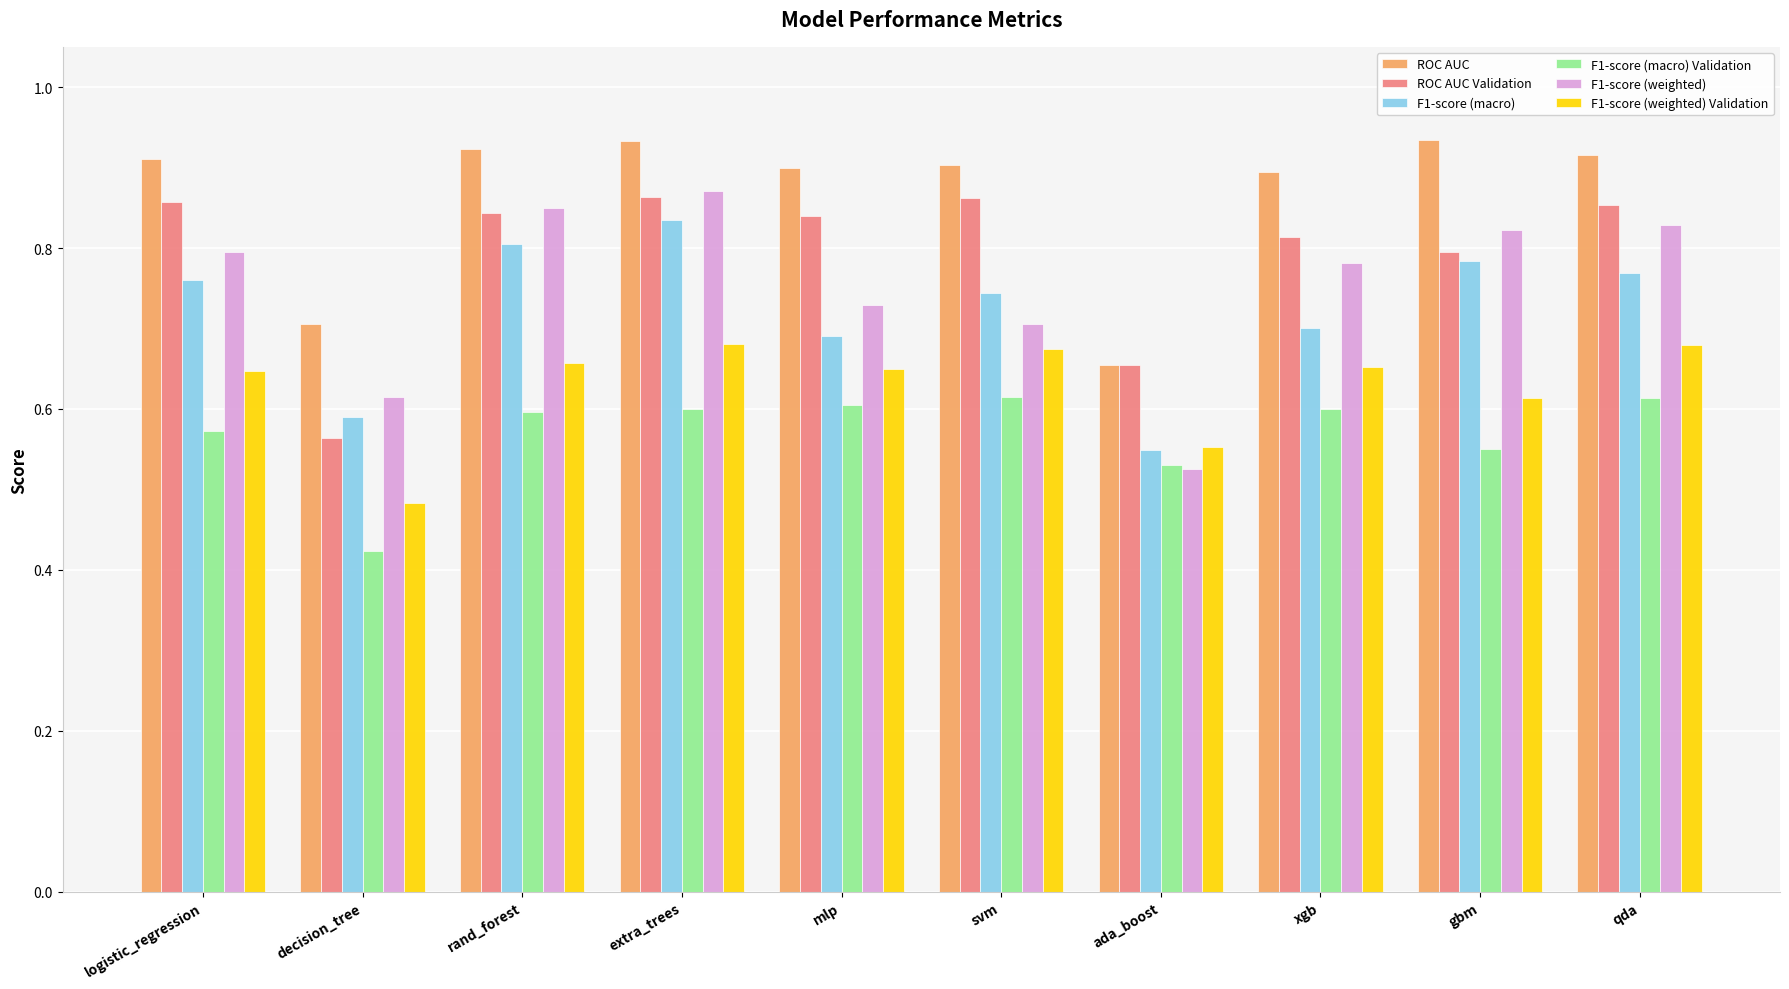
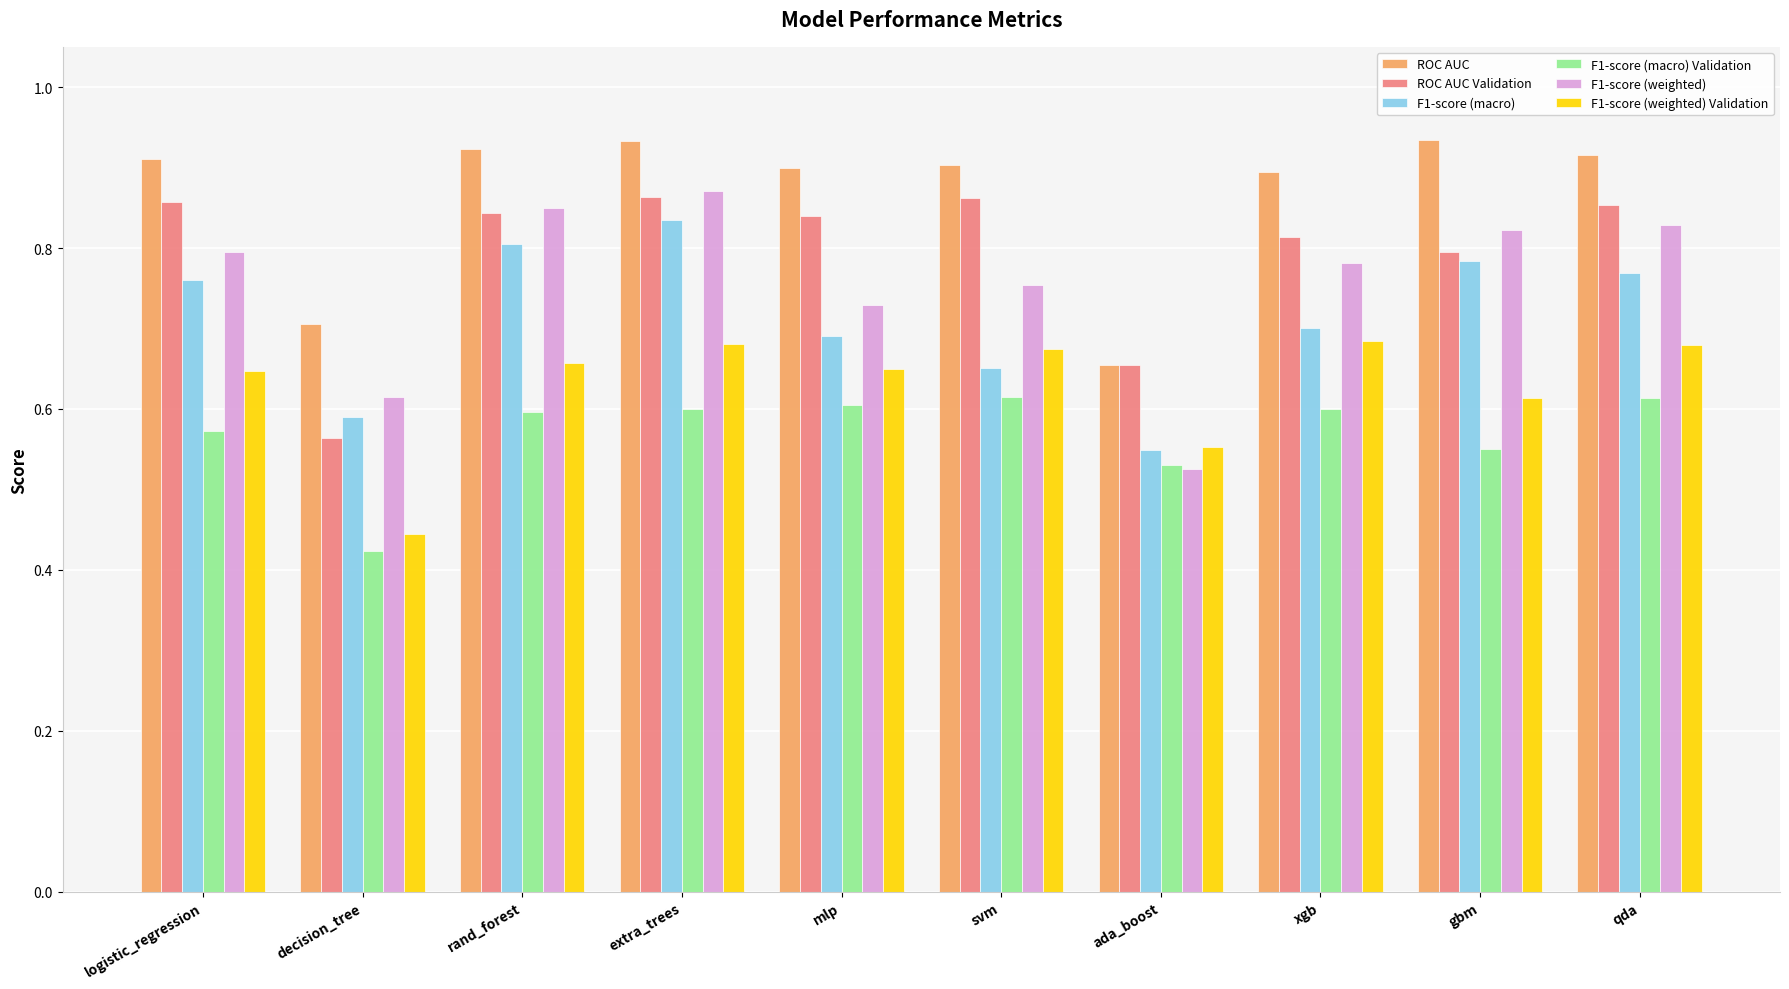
  {
    "F1-score (macro)": {
      "logistic_regression": 0.76,
      "decision_tree": 0.59,
      "rand_forest": 0.80,
      "extra_trees": 0.83,
      "mlp": 0.69,
-     "svm": 0.74,
+     "svm": 0.65,
      "ada_boost": 0.55,
      "xgb": 0.70,
      "gbm": 0.78,
      "qda": 0.77
    },
    "F1-score (macro) Validation": {
      "logistic_regression": 0.57,
      "decision_tree": 0.42,
      "rand_forest": 0.60,
      "extra_trees": 0.60,
      "mlp": 0.61,
      "svm": 0.61,
      "ada_boost": 0.53,
      "xgb": 0.60,
      "gbm": 0.55,
      "qda": 0.61
    },
    "F1-score (weighted)": {
      "logistic_regression": 0.80,
      "decision_tree": 0.61,
      "rand_forest": 0.85,
      "extra_trees": 0.87,
      "mlp": 0.73,
-     "svm": 0.71,
+     "svm": 0.75,
      "ada_boost": 0.53,
      "xgb": 0.78,
      "gbm": 0.82,
      "qda": 0.83
    },
    "F1-score (weighted) Validation": {
      "logistic_regression": 0.65,
-     "decision_tree": 0.48,
+     "decision_tree": 0.44,
      "rand_forest": 0.66,
      "extra_trees": 0.68,
      "mlp": 0.65,
      "svm": 0.67,
      "ada_boost": 0.55,
-     "xgb": 0.65,
+     "xgb": 0.68,
      "gbm": 0.61,
      "qda": 0.68
    }
  }
